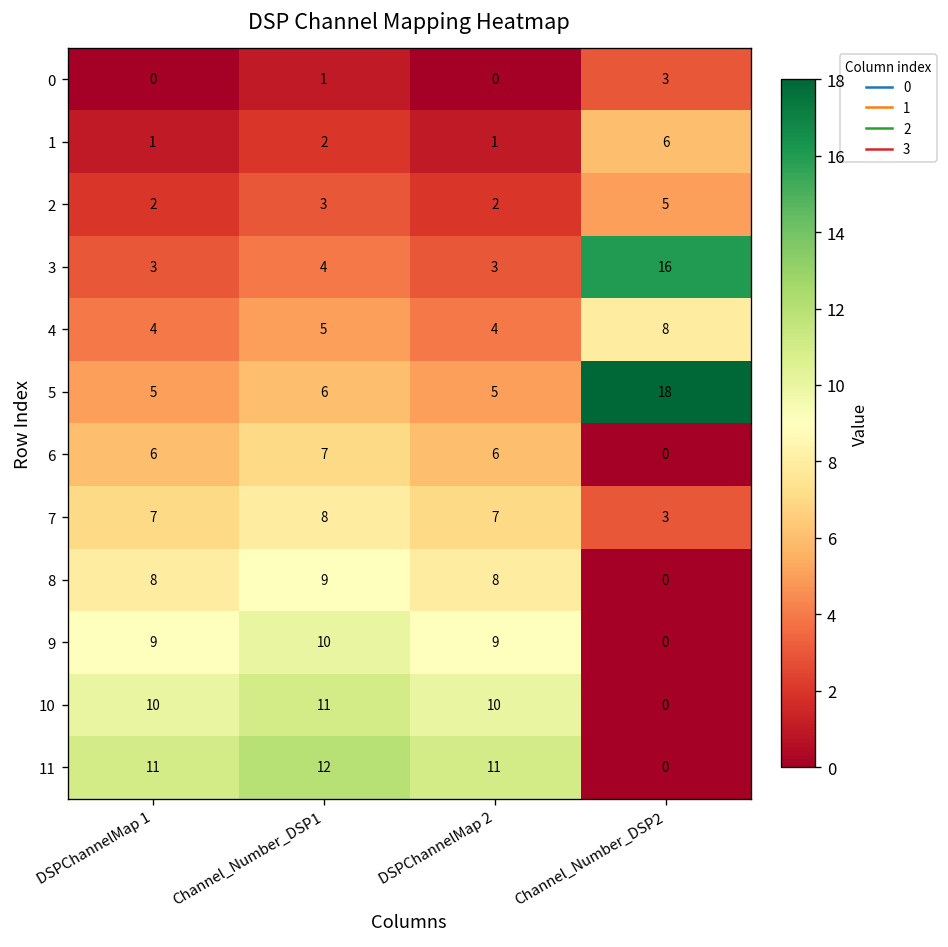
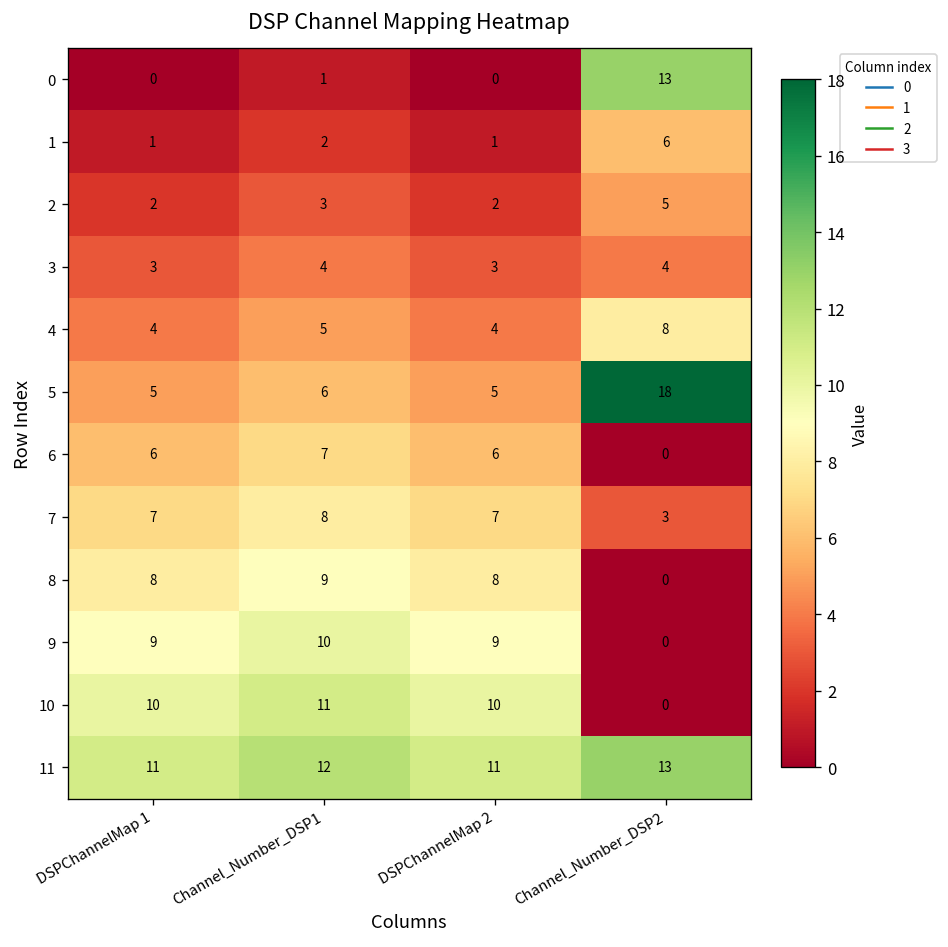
  {
    "0": {
      "DSPChannelMap 1": 0,
      "Channel_Number_DSP1": 1,
      "DSPChannelMap 2": 0,
-     "Channel_Number_DSP2": 3
+     "Channel_Number_DSP2": 13
    },
    "1": {
      "DSPChannelMap 1": 1,
      "Channel_Number_DSP1": 2,
      "DSPChannelMap 2": 1,
      "Channel_Number_DSP2": 6
    },
    "2": {
      "DSPChannelMap 1": 2,
      "Channel_Number_DSP1": 3,
      "DSPChannelMap 2": 2,
      "Channel_Number_DSP2": 5
    },
    "3": {
      "DSPChannelMap 1": 3,
      "Channel_Number_DSP1": 4,
      "DSPChannelMap 2": 3,
-     "Channel_Number_DSP2": 16
+     "Channel_Number_DSP2": 4
    },
    "4": {
      "DSPChannelMap 1": 4,
      "Channel_Number_DSP1": 5,
      "DSPChannelMap 2": 4,
      "Channel_Number_DSP2": 8
    },
    "5": {
      "DSPChannelMap 1": 5,
      "Channel_Number_DSP1": 6,
      "DSPChannelMap 2": 5,
      "Channel_Number_DSP2": 18
    },
    "6": {
      "DSPChannelMap 1": 6,
      "Channel_Number_DSP1": 7,
      "DSPChannelMap 2": 6,
      "Channel_Number_DSP2": 0
    },
    "7": {
      "DSPChannelMap 1": 7,
      "Channel_Number_DSP1": 8,
      "DSPChannelMap 2": 7,
      "Channel_Number_DSP2": 3
    },
    "8": {
      "DSPChannelMap 1": 8,
      "Channel_Number_DSP1": 9,
      "DSPChannelMap 2": 8,
      "Channel_Number_DSP2": 0
    },
    "9": {
      "DSPChannelMap 1": 9,
      "Channel_Number_DSP1": 10,
      "DSPChannelMap 2": 9,
      "Channel_Number_DSP2": 0
    },
    "10": {
      "DSPChannelMap 1": 10,
      "Channel_Number_DSP1": 11,
      "DSPChannelMap 2": 10,
      "Channel_Number_DSP2": 0
    },
    "11": {
      "DSPChannelMap 1": 11,
      "Channel_Number_DSP1": 12,
      "DSPChannelMap 2": 11,
-     "Channel_Number_DSP2": 0
+     "Channel_Number_DSP2": 13
    }
  }
